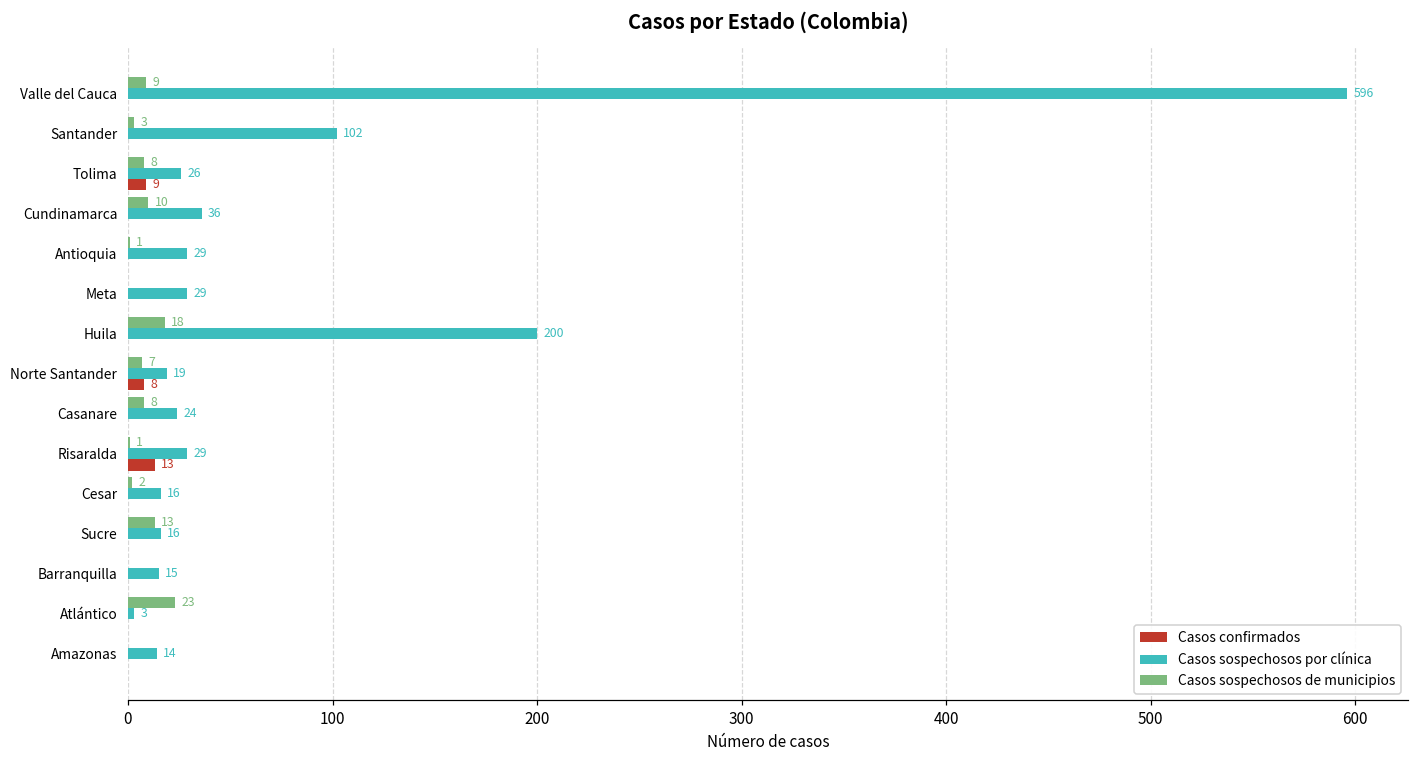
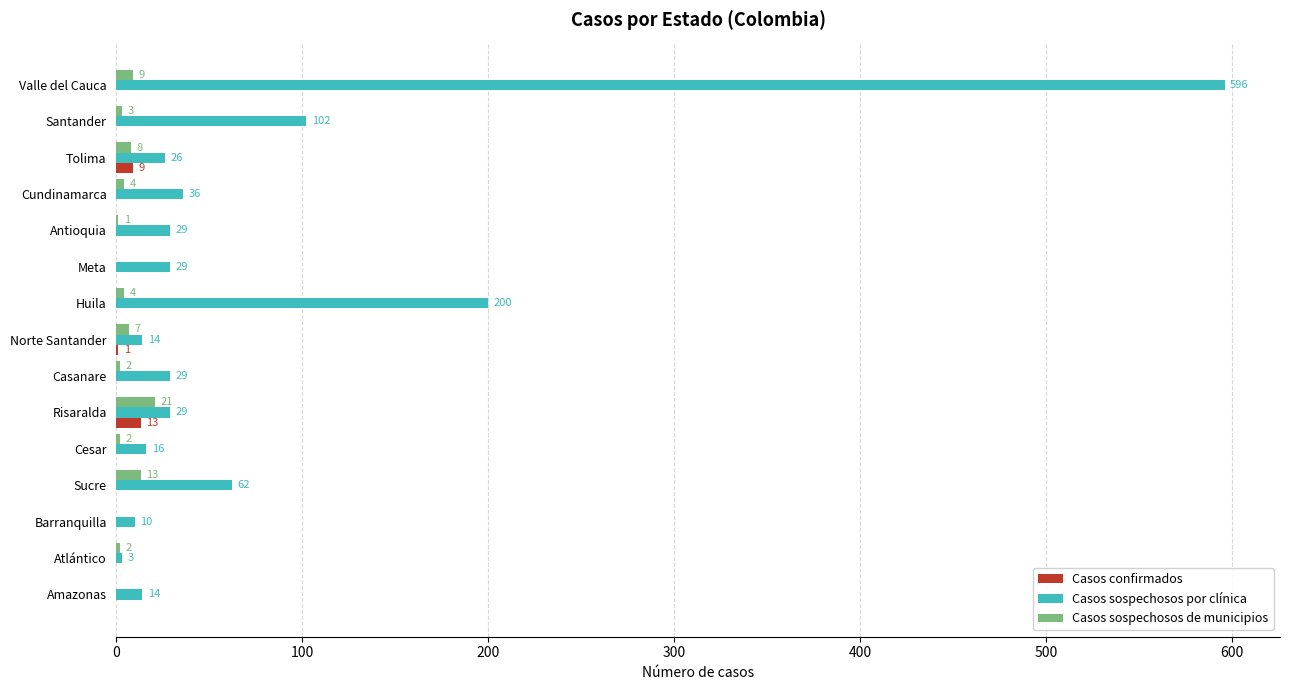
  {
    "Casos confirmados": {
      "Tolima": 9,
-     "Norte Santander": 8,
+     "Norte Santander": 1,
      "Risaralda": 13
    },
    "Casos sospechosos por clínica": {
      "Valle del Cauca": 596,
      "Santander": 102,
      "Tolima": 26,
      "Cundinamarca": 36,
      "Antioquia": 29,
      "Meta": 29,
      "Huila": 200,
-     "Norte Santander": 19,
-     "Casanare": 24,
+     "Norte Santander": 14,
+     "Casanare": 29,
      "Risaralda": 29,
      "Cesar": 16,
-     "Sucre": 16,
-     "Barranquilla": 15,
+     "Sucre": 62,
+     "Barranquilla": 10,
      "Atlántico": 3,
      "Amazonas": 14
    },
    "Casos sospechosos de municipios": {
      "Valle del Cauca": 9,
      "Santander": 3,
      "Tolima": 8,
-     "Cundinamarca": 10,
+     "Cundinamarca": 4,
      "Antioquia": 1,
-     "Huila": 18,
+     "Huila": 4,
      "Norte Santander": 7,
-     "Casanare": 8,
-     "Risaralda": 1,
+     "Casanare": 2,
+     "Risaralda": 21,
      "Cesar": 2,
      "Sucre": 13,
-     "Atlántico": 23
+     "Atlántico": 2
    }
  }
